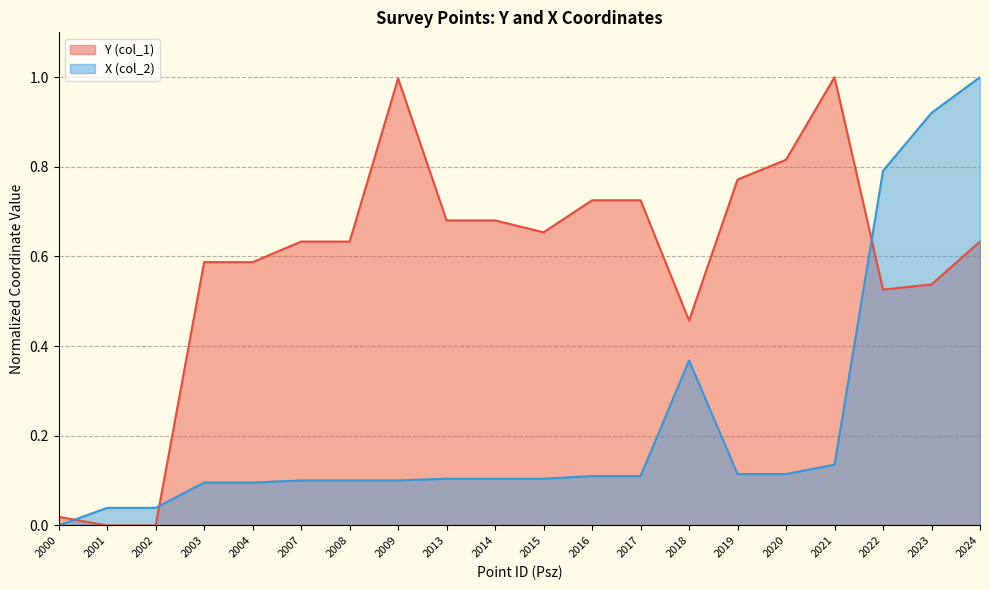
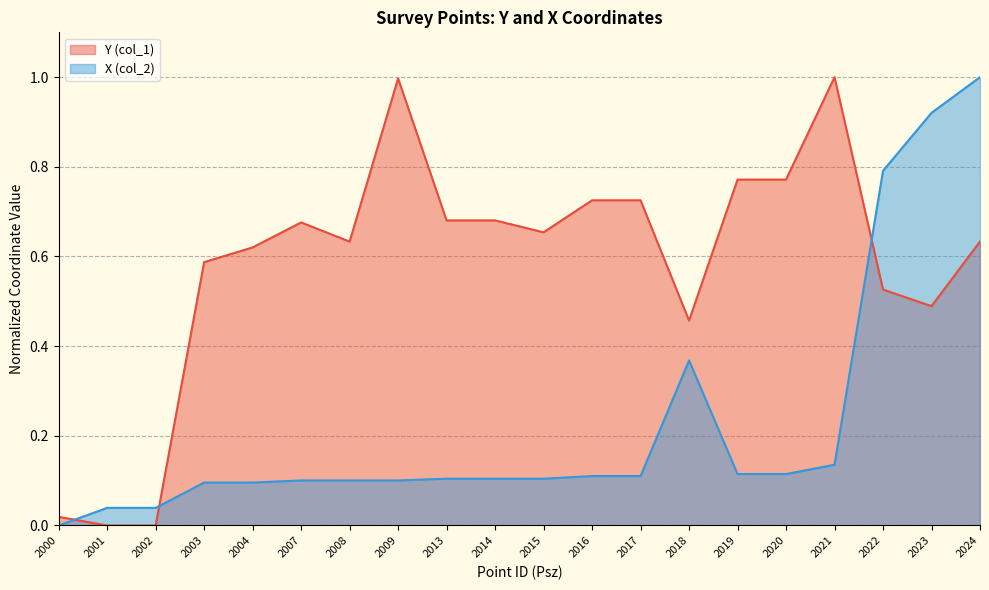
  {
    "Y (col_1)": {
      "2000": 0.02,
      "2001": 0.00,
      "2002": 0.00,
      "2003": 0.59,
-     "2004": 0.59,
-     "2007": 0.63,
+     "2004": 0.62,
+     "2007": 0.68,
      "2008": 0.63,
      "2009": 1.00,
      "2013": 0.68,
      "2014": 0.68,
      "2015": 0.65,
      "2016": 0.73,
      "2017": 0.73,
      "2018": 0.46,
      "2019": 0.77,
-     "2020": 0.82,
+     "2020": 0.77,
      "2021": 1.00,
      "2022": 0.53,
-     "2023": 0.54,
+     "2023": 0.49,
      "2024": 0.63
    },
    "X (col_2)": {
      "2000": 0.00,
      "2001": 0.04,
      "2002": 0.04,
      "2003": 0.10,
      "2004": 0.10,
      "2007": 0.10,
      "2008": 0.10,
      "2009": 0.10,
      "2013": 0.10,
      "2014": 0.10,
      "2015": 0.10,
      "2016": 0.11,
      "2017": 0.11,
      "2018": 0.37,
      "2019": 0.11,
      "2020": 0.11,
      "2021": 0.14,
      "2022": 0.79,
      "2023": 0.92,
      "2024": 1.00
    }
  }
